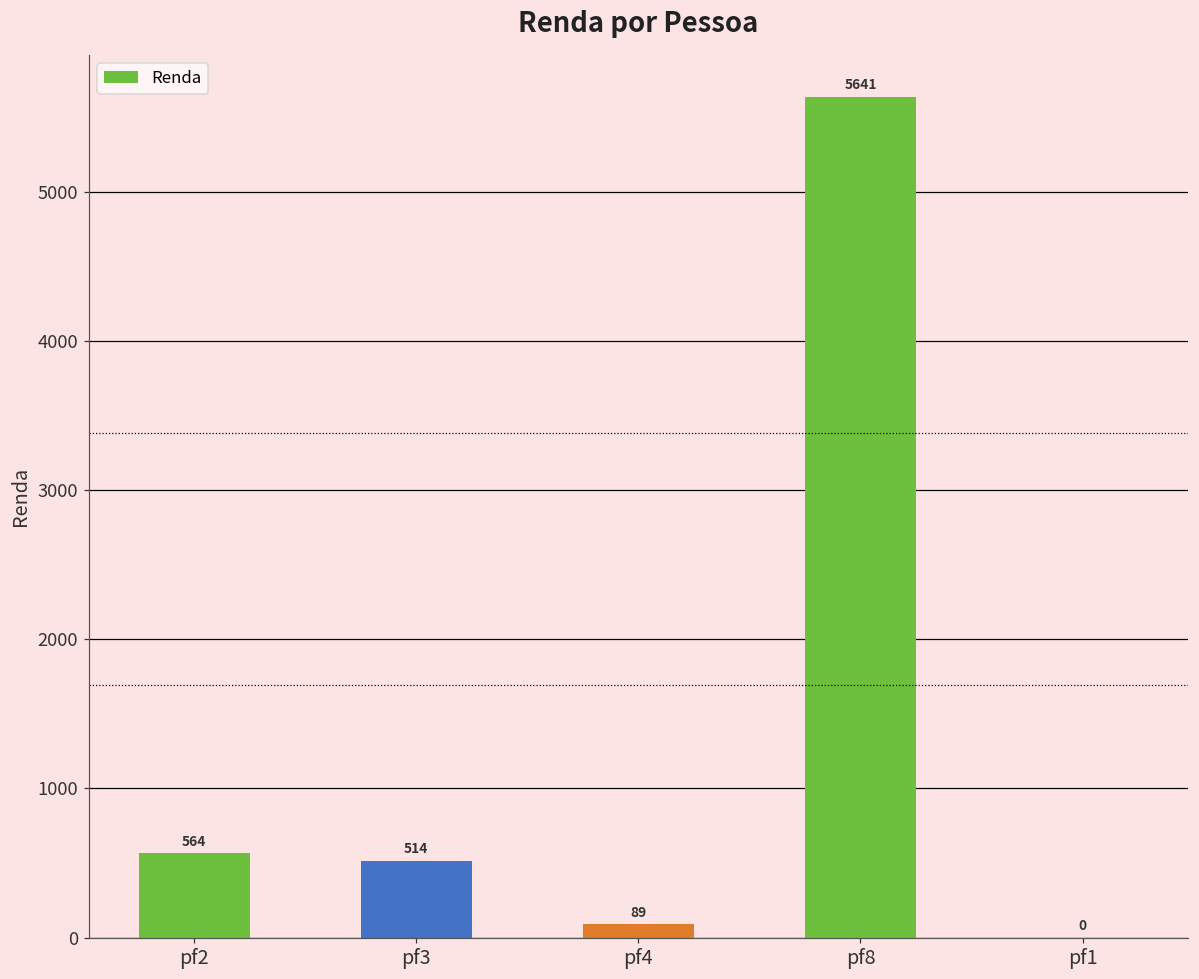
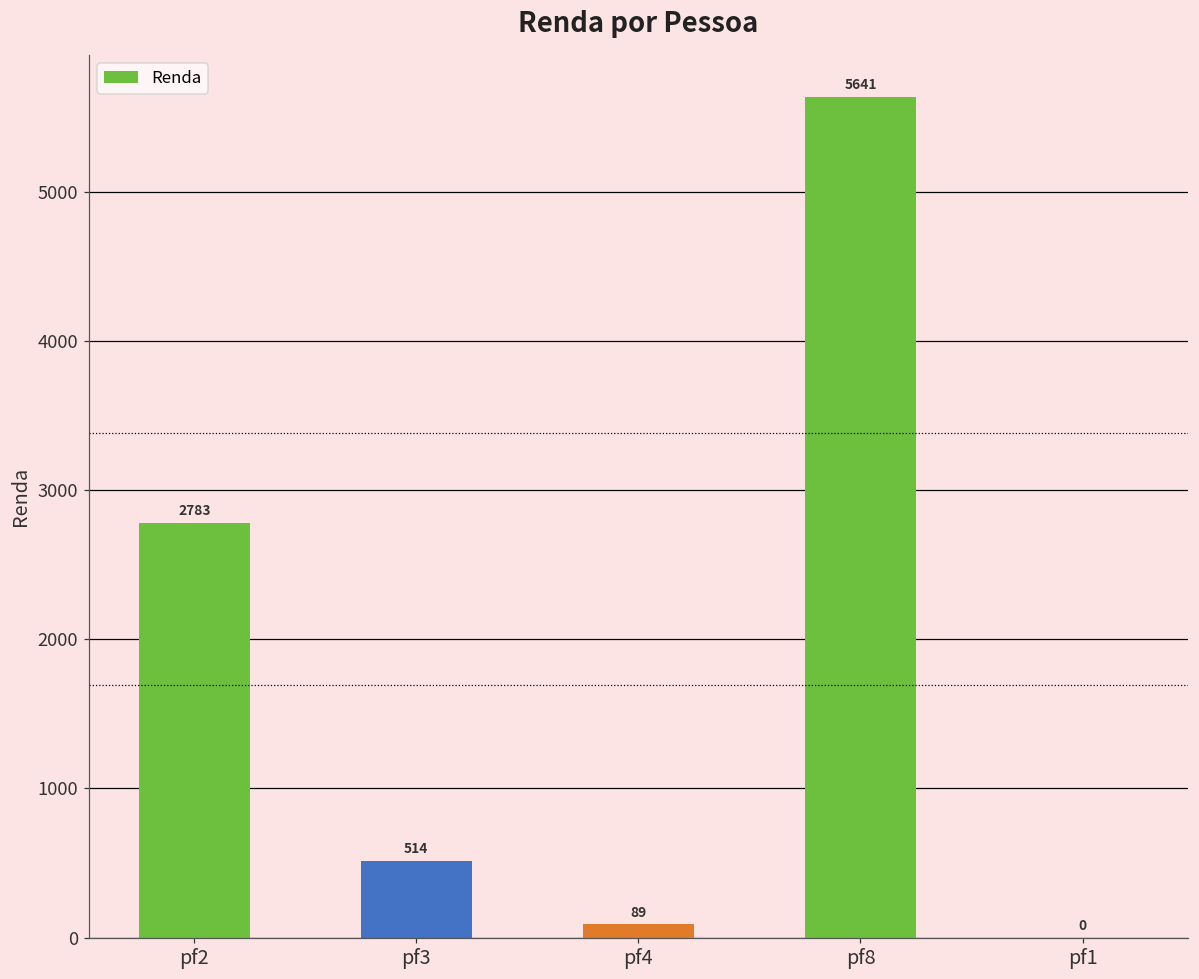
  {
-   "pf2": 564,
+   "pf2": 2783,
    "pf3": 514,
    "pf4": 89,
    "pf8": 5641,
    "pf1": 0
  }
